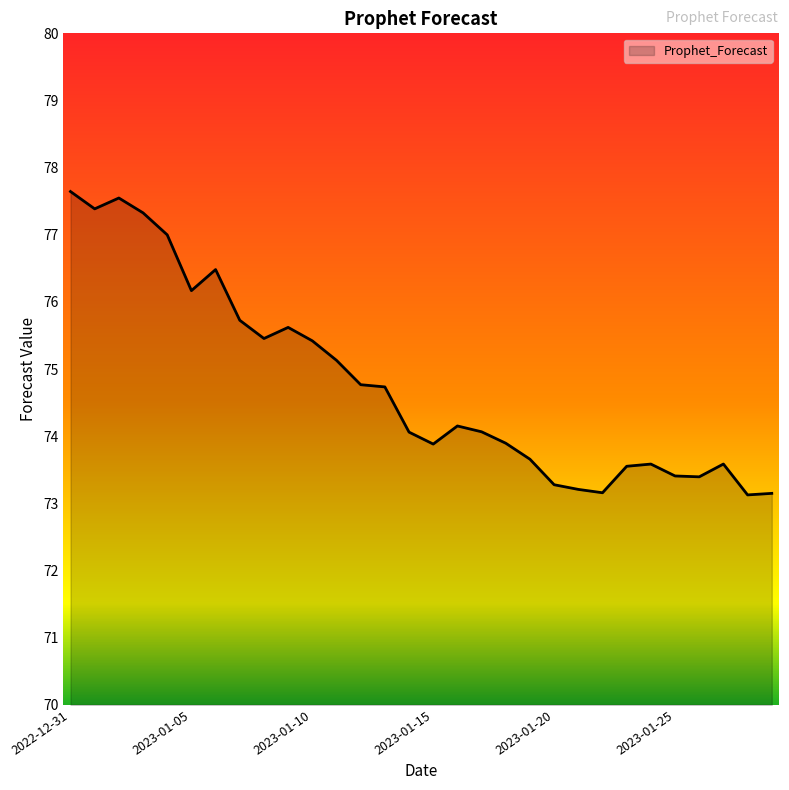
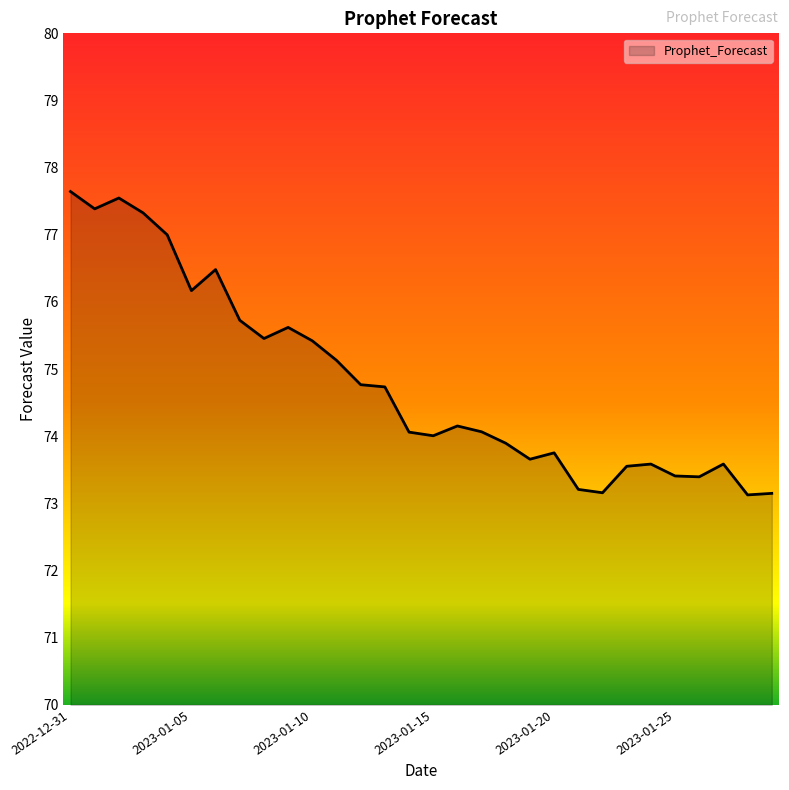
  {
    "2022-12-31": 77.6,
    "2023-01-05": 76.2,
    "2023-01-10": 75.4,
-   "2023-01-15": 73.9,
-   "2023-01-20": 73.3,
+   "2023-01-15": 74.0,
+   "2023-01-20": 73.8,
    "2023-01-25": 73.4
  }
